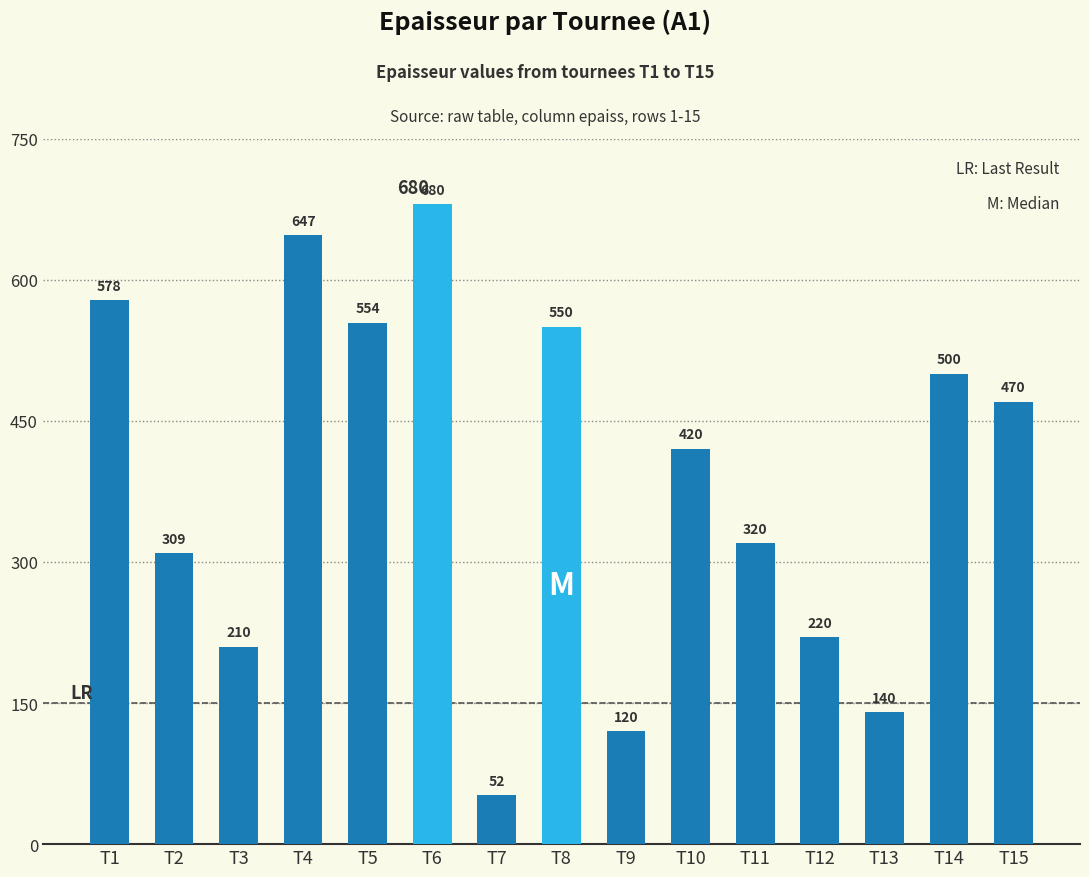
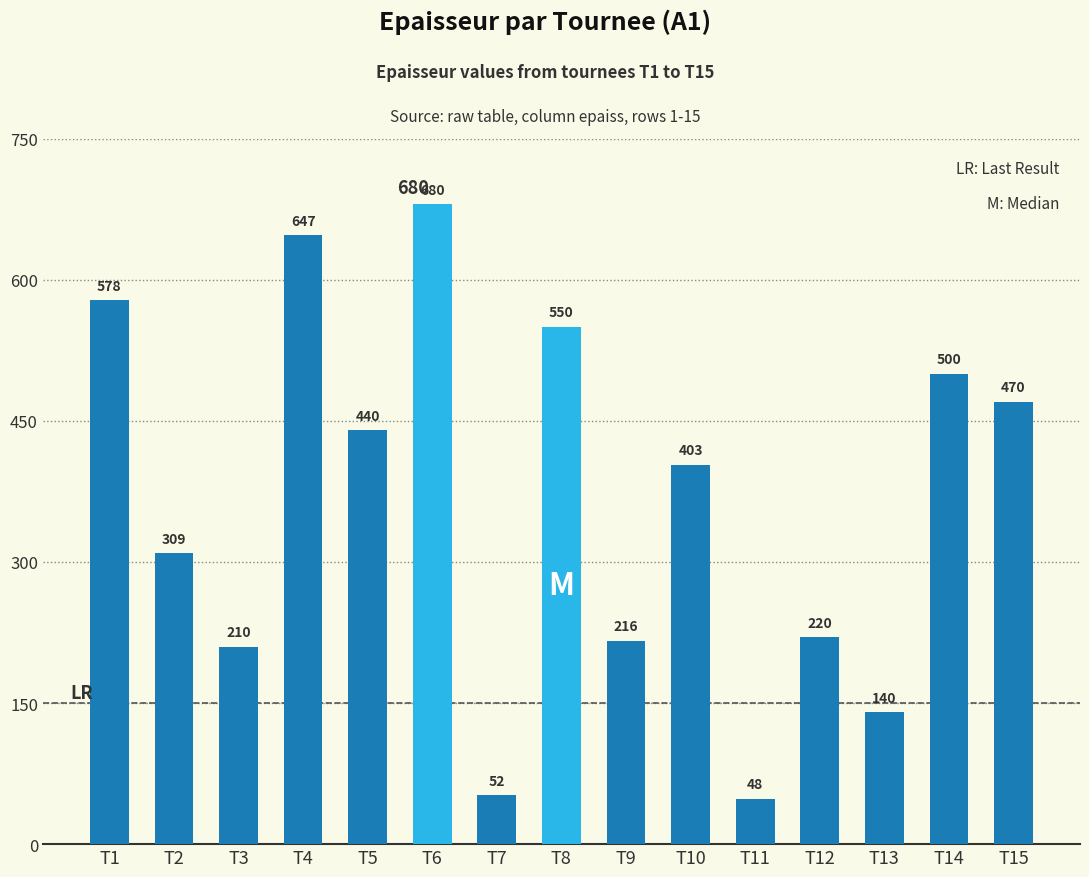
  {
    "T1": 578,
    "T2": 309,
    "T3": 210,
    "T4": 647,
-   "T5": 554,
+   "T5": 440,
    "T7": 52,
    "T8": 550,
-   "T9": 120,
-   "T10": 420,
-   "T11": 320,
+   "T9": 216,
+   "T10": 403,
+   "T11": 48,
    "T12": 220,
    "T13": 140,
    "T14": 500,
    "T15": 470
  }
